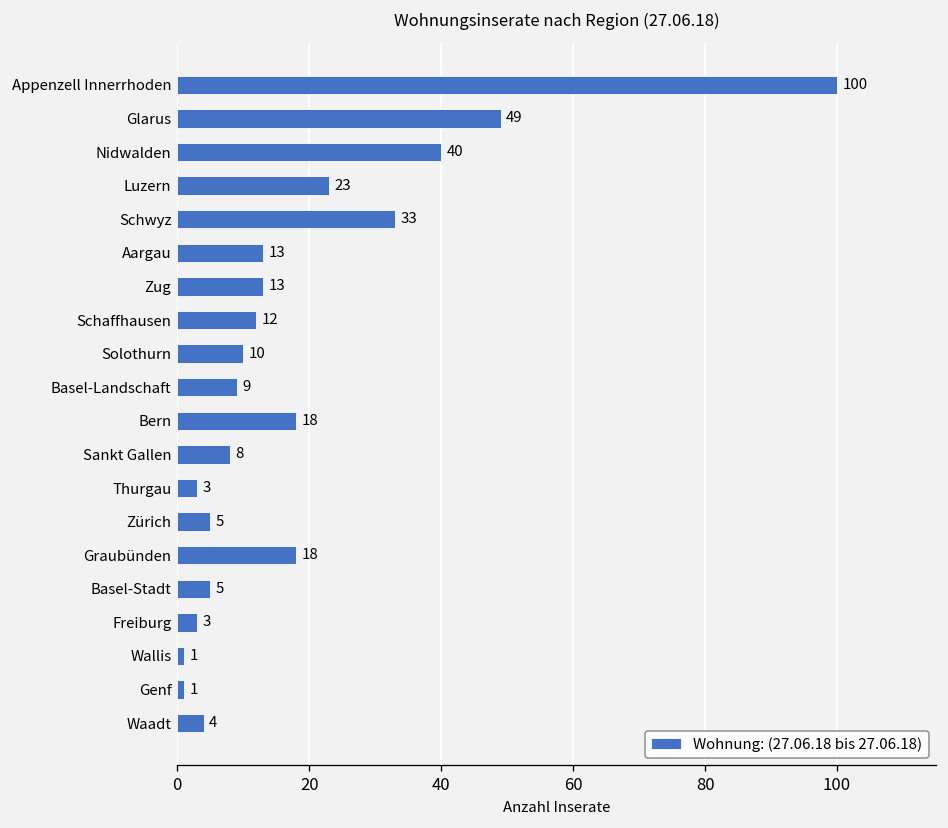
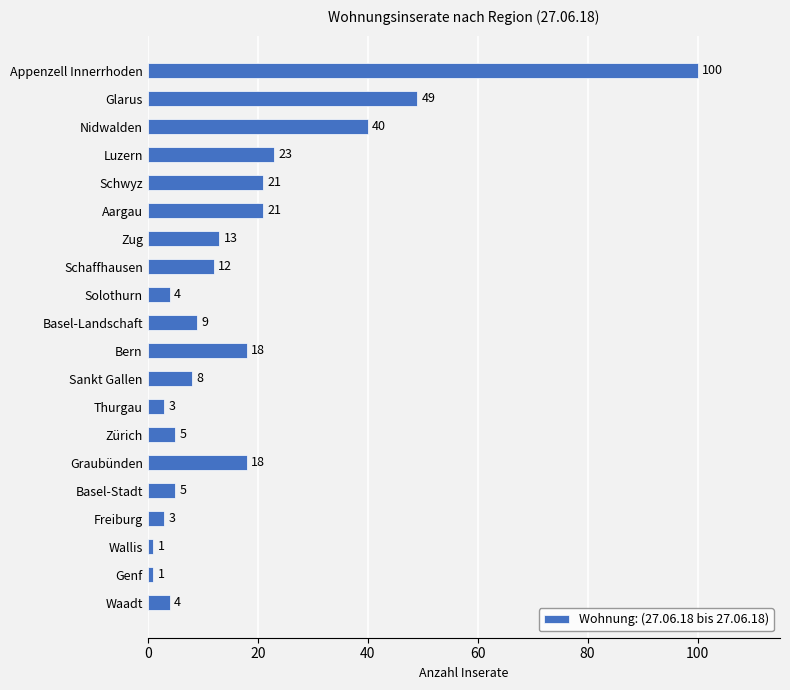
  {
    "Appenzell Innerrhoden": 100,
    "Glarus": 49,
    "Nidwalden": 40,
    "Luzern": 23,
-   "Schwyz": 33,
-   "Aargau": 13,
+   "Schwyz": 21,
+   "Aargau": 21,
    "Zug": 13,
    "Schaffhausen": 12,
-   "Solothurn": 10,
+   "Solothurn": 4,
    "Basel-Landschaft": 9,
    "Bern": 18,
    "Sankt Gallen": 8,
    "Thurgau": 3,
    "Zürich": 5,
    "Graubünden": 18,
    "Basel-Stadt": 5,
    "Freiburg": 3,
    "Wallis": 1,
    "Genf": 1,
    "Waadt": 4
  }
